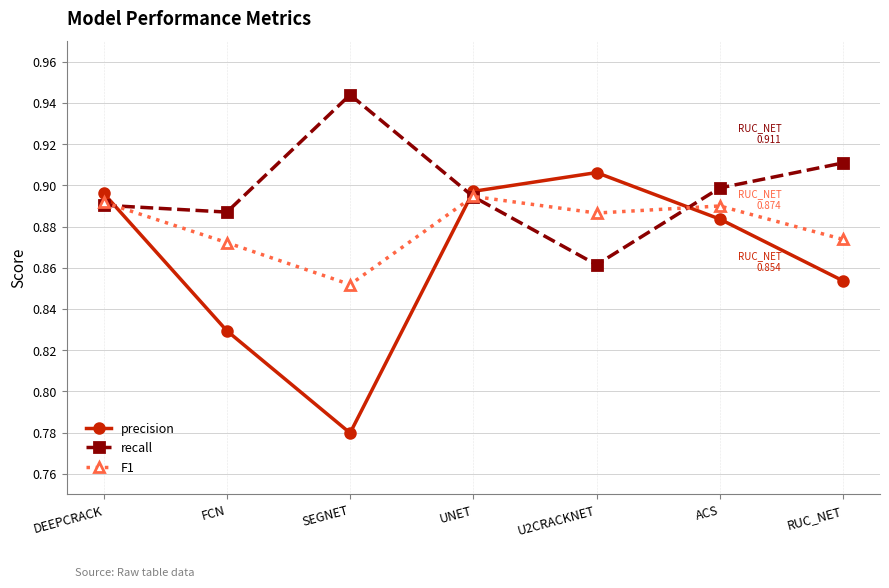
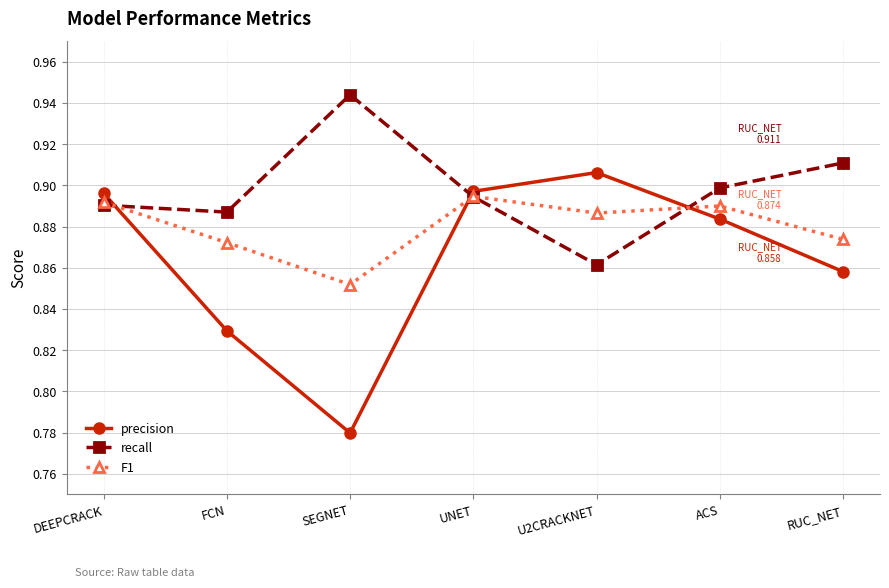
  {
    "precision": {
-     "RUC_NET": 0.854
+     "RUC_NET": 0.858
    },
    "recall": {
      "DEEPCRACK": 0.890,
      "FCN": 0.887,
      "SEGNET": 0.944,
      "U2CRACKNET": 0.862,
      "RUC_NET": 0.911
    },
    "F1": {
      "DEEPCRACK": 0.892,
      "FCN": 0.872,
      "SEGNET": 0.852,
      "U2CRACKNET": 0.887,
      "RUC_NET": 0.874
    }
  }
